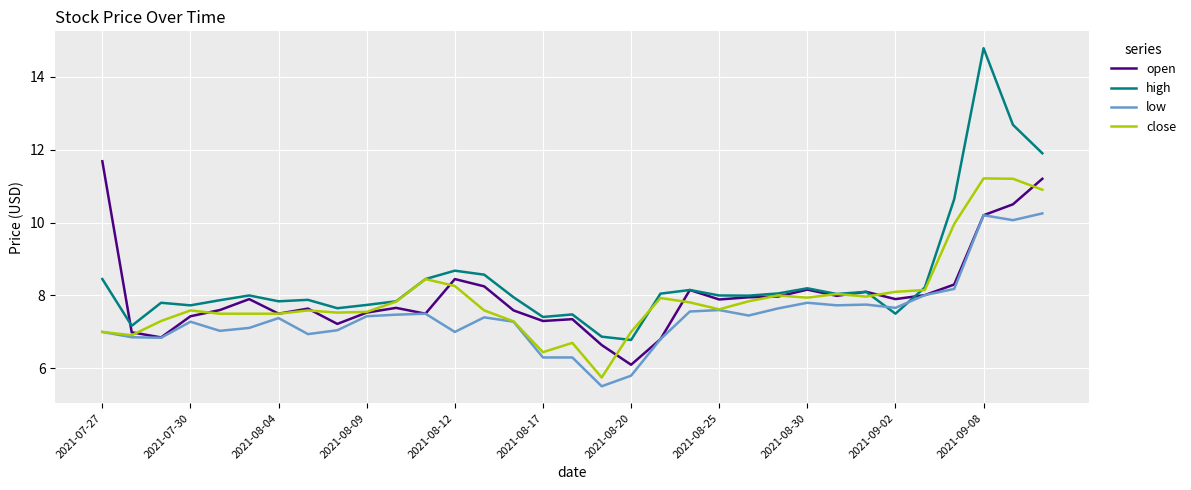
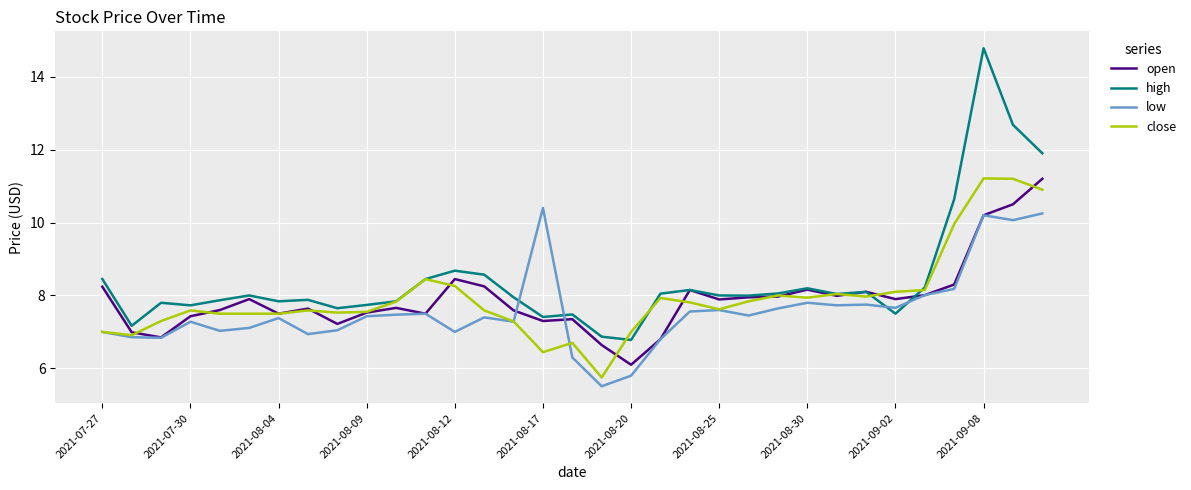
  {
    "open": {
-     "2021-07-27": 11.7,
+     "2021-07-27": 8.2,
      "2021-07-30": 7.4,
      "2021-08-12": 8.5,
      "2021-08-17": 7.3,
      "2021-08-20": 6.1,
      "2021-08-25": 7.9,
      "2021-09-02": 7.9
    },
    "high": {
      "2021-07-27": 8.5,
      "2021-07-30": 7.7,
      "2021-08-04": 7.8,
      "2021-08-09": 7.7,
      "2021-08-12": 8.7,
      "2021-08-17": 7.4,
      "2021-08-20": 6.8,
      "2021-08-25": 8.0,
      "2021-09-02": 7.5,
      "2021-09-08": 14.8
    },
    "low": {
      "2021-07-30": 7.3,
      "2021-08-04": 7.4,
      "2021-08-09": 7.4,
      "2021-08-12": 7.0,
-     "2021-08-17": 6.3,
+     "2021-08-17": 10.4,
      "2021-08-20": 5.8,
      "2021-08-30": 7.8,
      "2021-09-02": 7.7
    },
    "close": {
      "2021-07-30": 7.6,
      "2021-08-12": 8.3,
      "2021-08-17": 6.4,
      "2021-08-20": 7.0,
      "2021-08-30": 7.9,
      "2021-09-02": 8.1,
      "2021-09-08": 11.2
    }
  }
